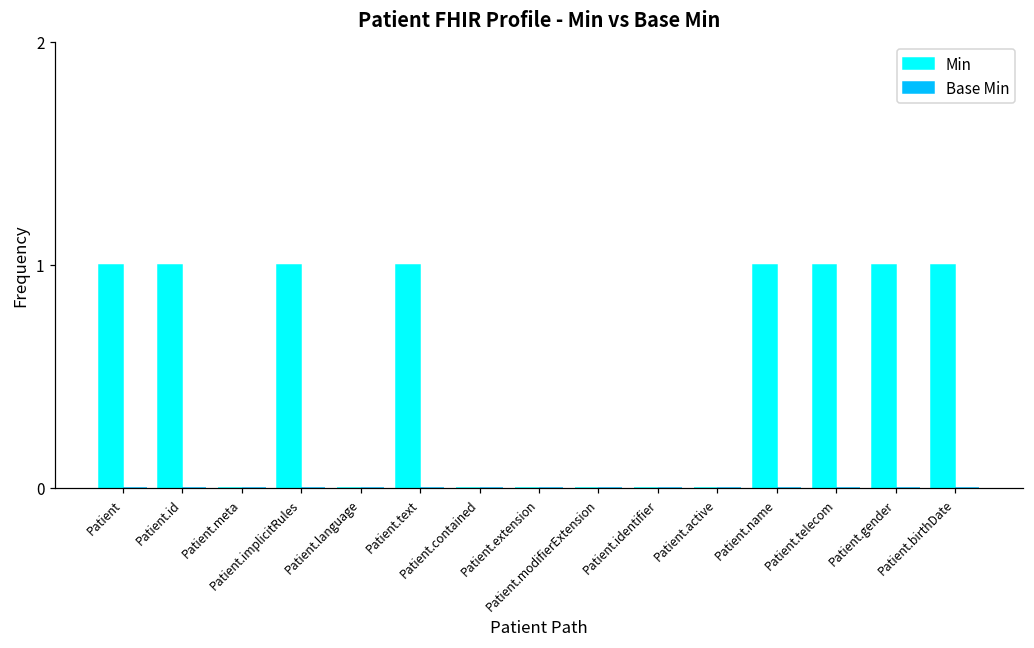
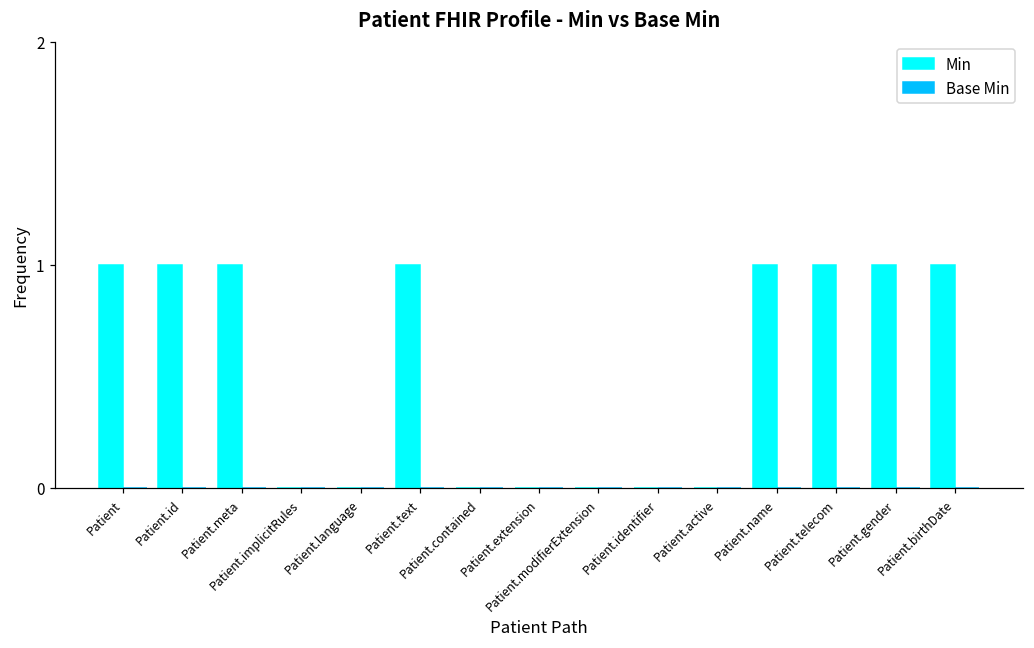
  {
    "Min": {
      "Patient": 1,
      "Patient.id": 1,
-     "Patient.meta": 0,
-     "Patient.implicitRules": 1,
+     "Patient.meta": 1,
+     "Patient.implicitRules": 0,
      "Patient.language": 0,
      "Patient.text": 1,
      "Patient.contained": 0,
      "Patient.extension": 0,
      "Patient.modifierExtension": 0,
      "Patient.identifier": 0,
      "Patient.active": 0,
      "Patient.name": 1,
      "Patient.telecom": 1,
      "Patient.gender": 1,
      "Patient.birthDate": 1
    },
    "Base Min": {
      "Patient": 0,
      "Patient.id": 0,
      "Patient.meta": 0,
      "Patient.implicitRules": 0,
      "Patient.language": 0,
      "Patient.text": 0,
      "Patient.contained": 0,
      "Patient.extension": 0,
      "Patient.modifierExtension": 0,
      "Patient.identifier": 0,
      "Patient.active": 0,
      "Patient.name": 0,
      "Patient.telecom": 0,
      "Patient.gender": 0,
      "Patient.birthDate": 0
    }
  }
